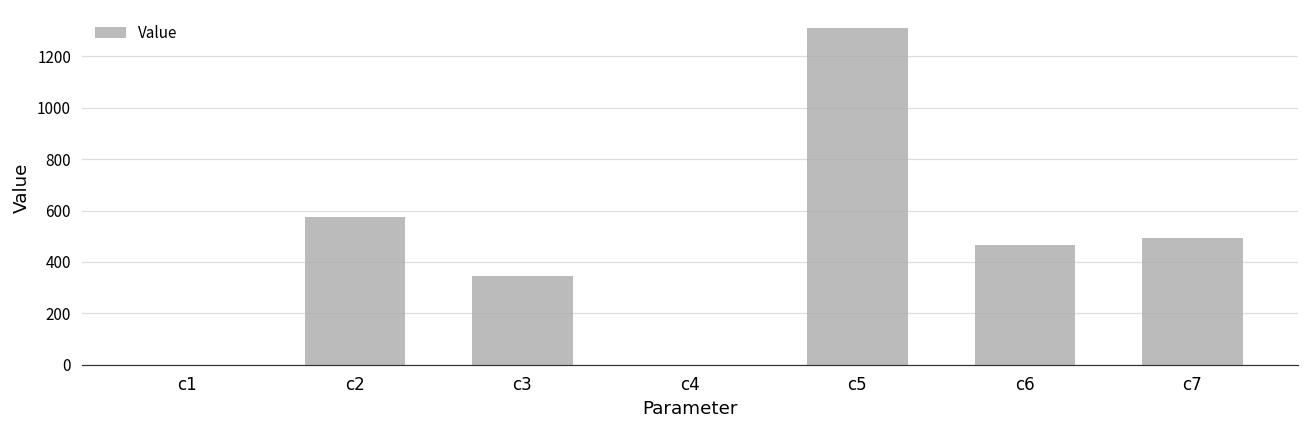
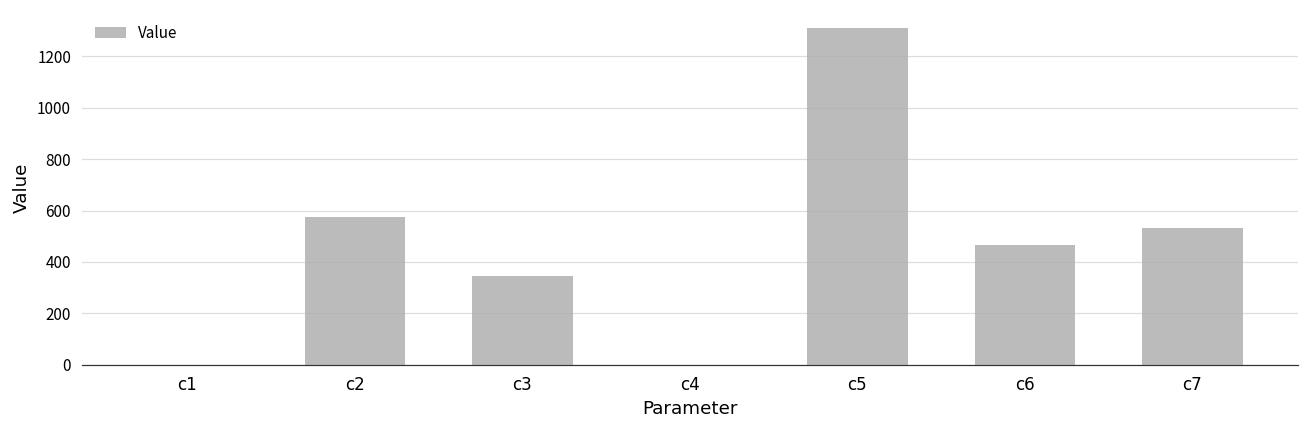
  {
    "c2": 570,
    "c3": 350,
    "c5": 1310,
    "c6": 470,
-   "c7": 490
+   "c7": 530
  }
